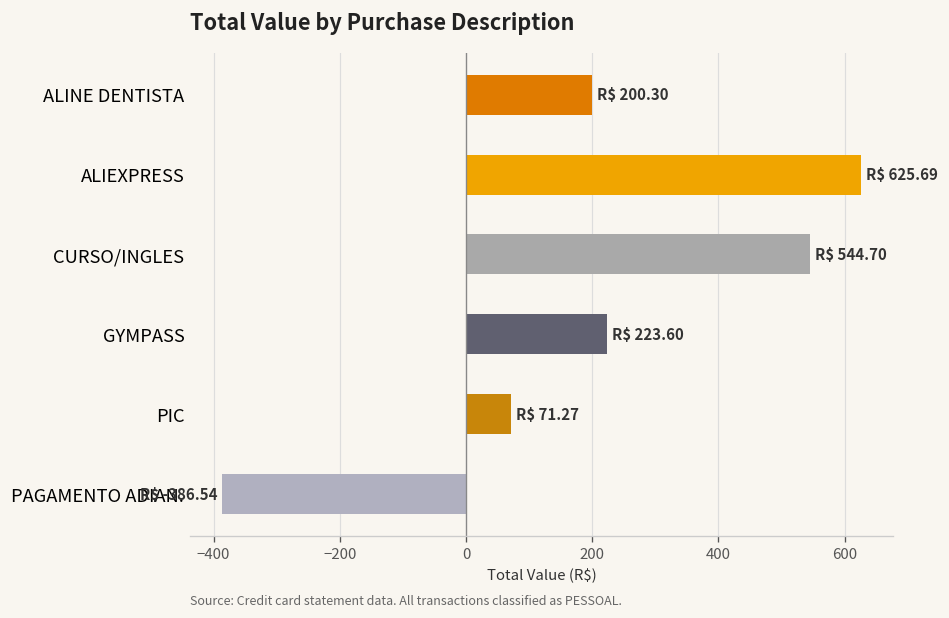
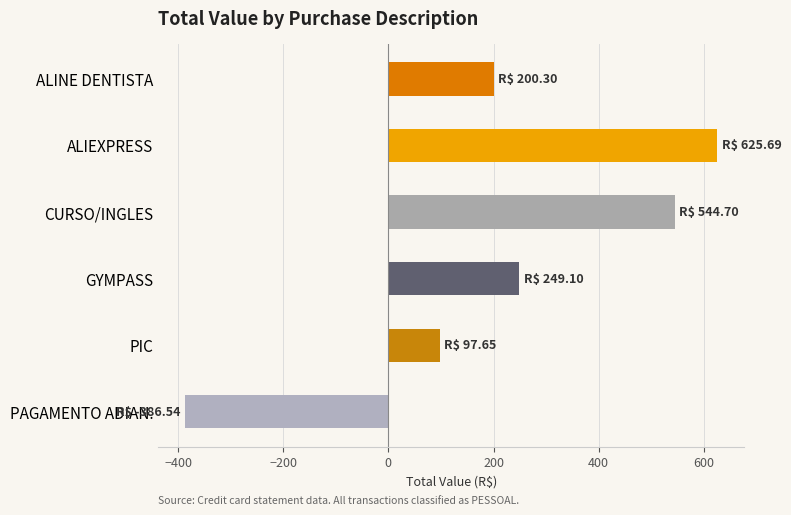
  {
    "ALINE DENTISTA": 200.30,
    "ALIEXPRESS": 625.69,
    "CURSO/INGLES": 544.70,
-   "GYMPASS": 223.60,
-   "PIC": 71.27,
+   "GYMPASS": 249.10,
+   "PIC": 97.65,
    "PAGAMENTO ADIAN.": -386.54
  }
